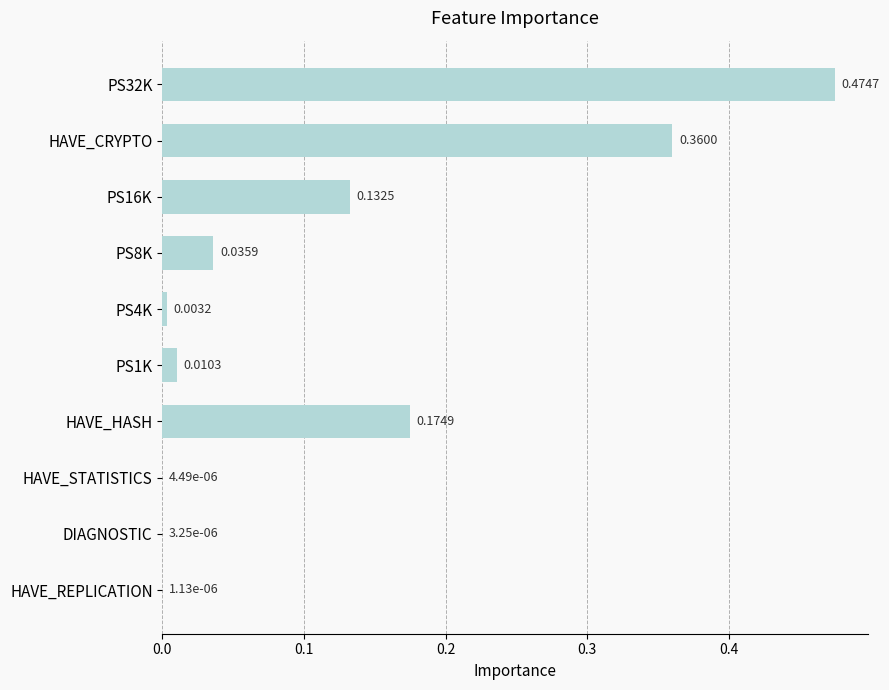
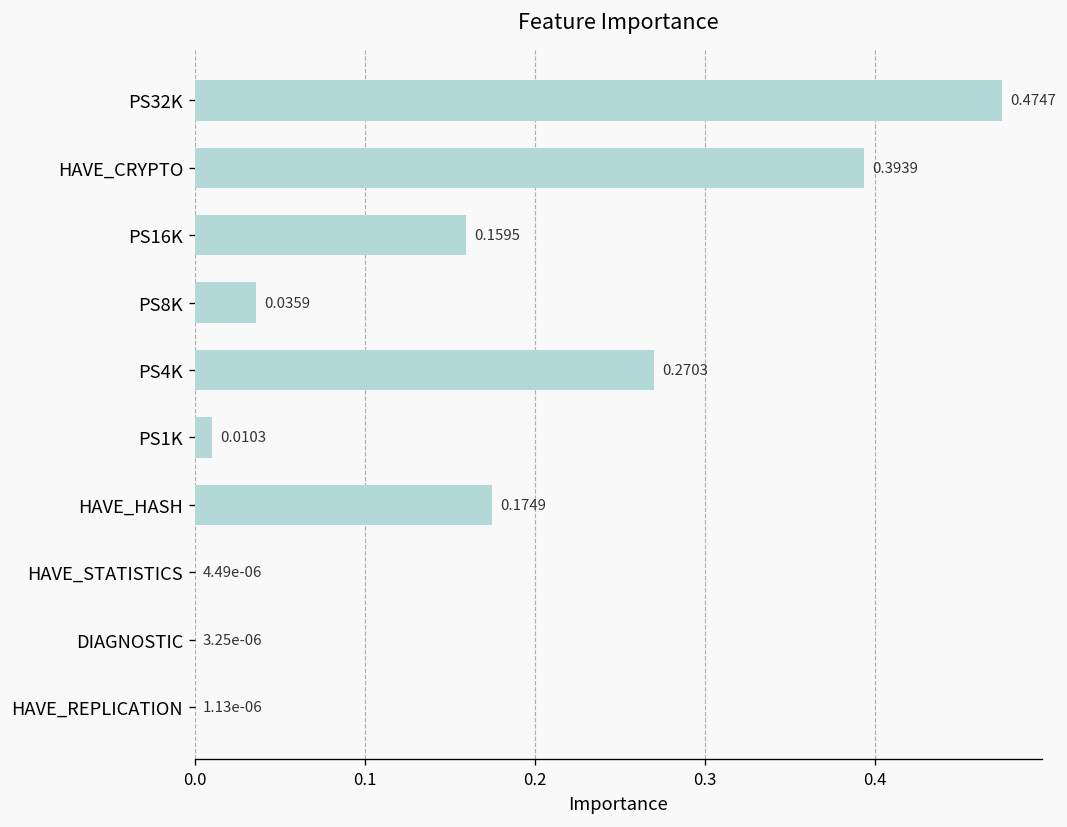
  {
    "PS32K": "0.4747",
-   "HAVE_CRYPTO": "0.3600",
-   "PS16K": "0.1325",
+   "HAVE_CRYPTO": "0.3939",
+   "PS16K": "0.1595",
    "PS8K": "0.0359",
-   "PS4K": "0.0032",
+   "PS4K": "0.2703",
    "PS1K": "0.0103",
    "HAVE_HASH": "0.1749",
    "HAVE_STATISTICS": "4.49e-06",
    "DIAGNOSTIC": "3.25e-06",
    "HAVE_REPLICATION": "1.13e-06"
  }
